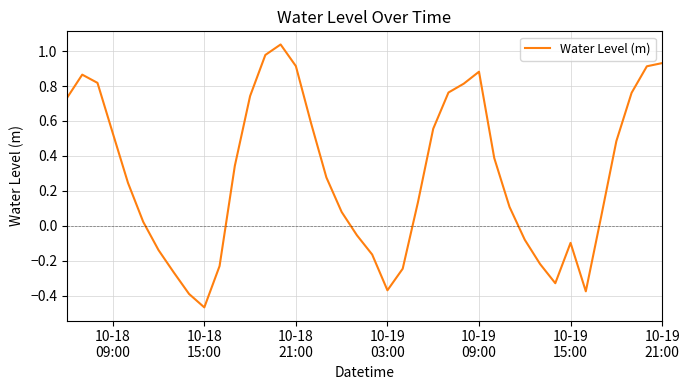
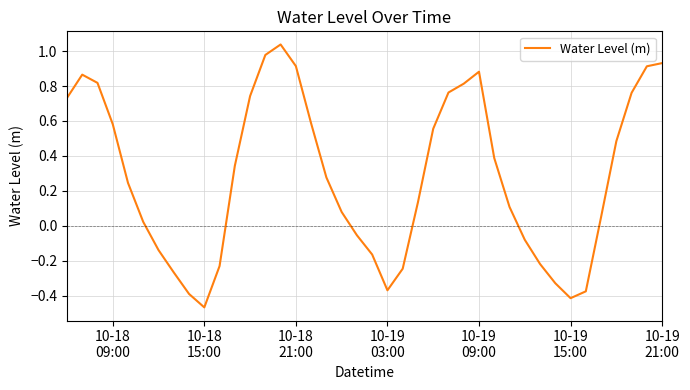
  {
-   "10-18 09:00": 0.53,
+   "10-18 09:00": 0.58,
    "10-18 15:00": -0.47,
    "10-18 21:00": 0.91,
    "10-19 03:00": -0.37,
    "10-19 09:00": 0.88,
-   "10-19 15:00": -0.10,
+   "10-19 15:00": -0.41,
    "10-19 21:00": 0.93
  }
